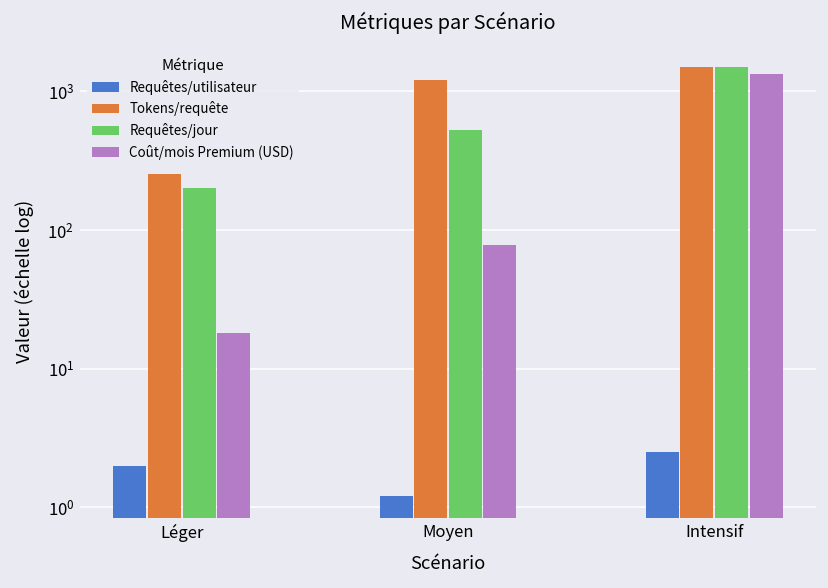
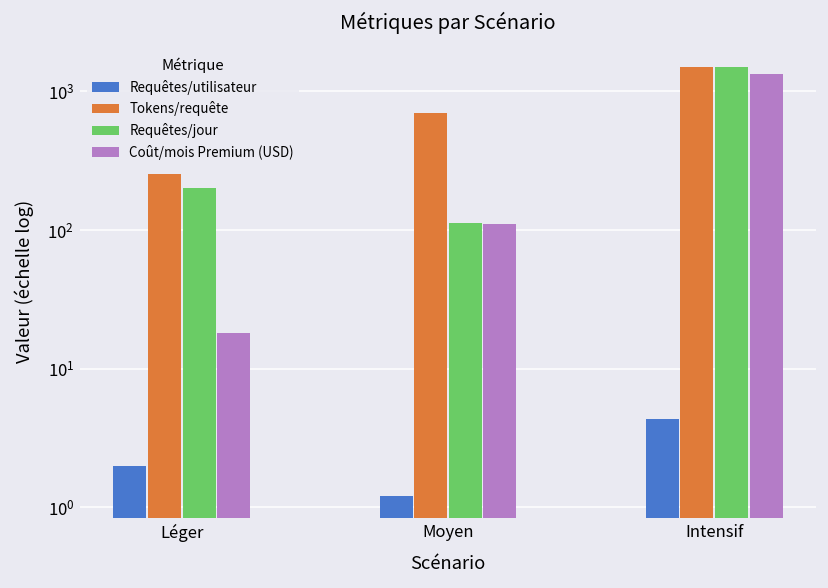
  {
    "Requêtes/utilisateur": {
      "Léger": 2.0,
      "Moyen": 1.2,
-     "Intensif": 2.5
+     "Intensif": 4.3
    },
    "Tokens/requête": {
      "Léger": 250,
-     "Moyen": 1200,
+     "Moyen": 700,
      "Intensif": 1500
    },
    "Requêtes/jour": {
      "Léger": 200,
-     "Moyen": 500,
+     "Moyen": 110,
      "Intensif": 1500
    },
    "Coût/mois Premium (USD)": {
      "Léger": 18,
-     "Moyen": 80,
+     "Moyen": 110,
      "Intensif": 1300
    }
  }
